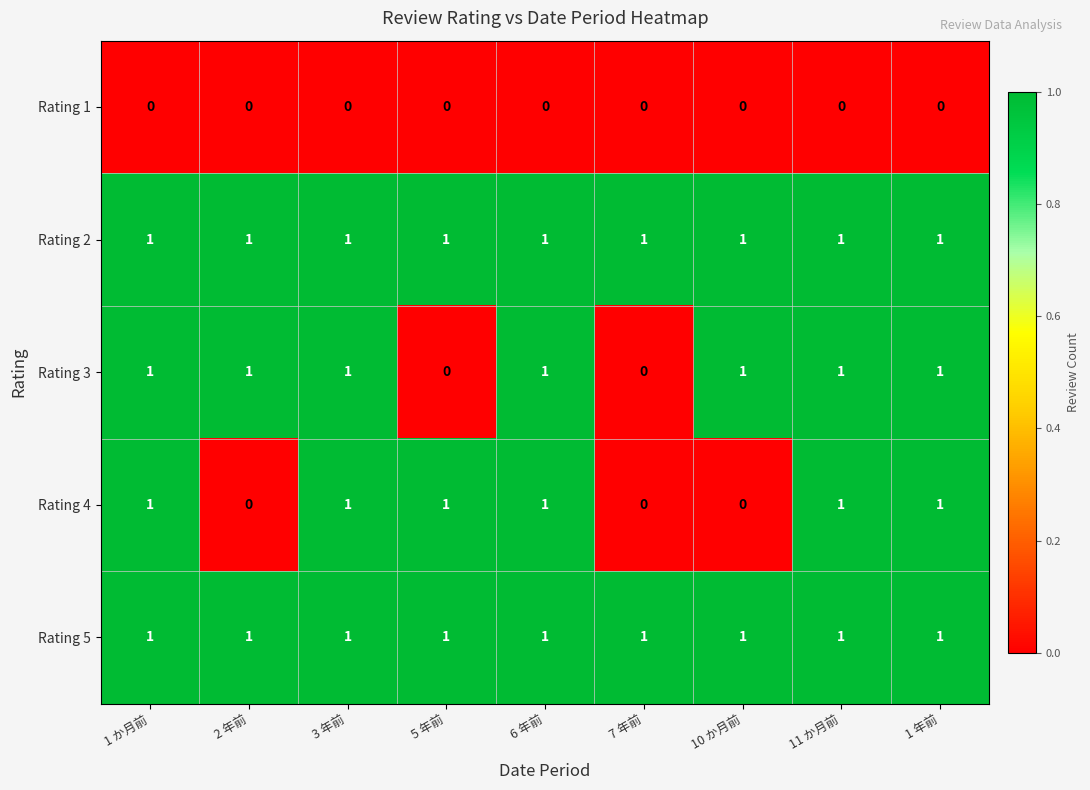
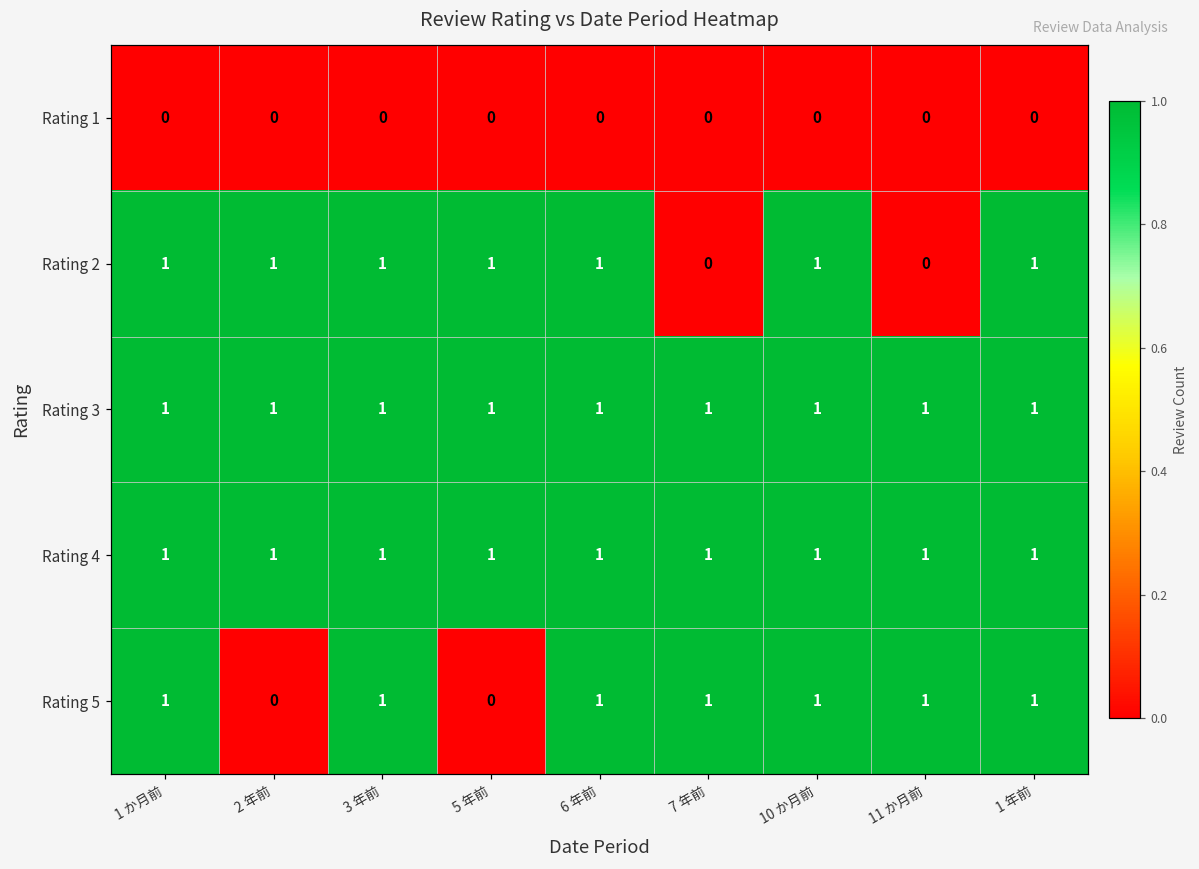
  {
    "Rating 1": {
      "1 か月前": 0,
      "2 年前": 0,
      "3 年前": 0,
      "5 年前": 0,
      "6 年前": 0,
      "7 年前": 0,
      "10 か月前": 0,
      "11 か月前": 0,
      "1 年前": 0
    },
    "Rating 2": {
      "1 か月前": 1,
      "2 年前": 1,
      "3 年前": 1,
      "5 年前": 1,
      "6 年前": 1,
-     "7 年前": 1,
+     "7 年前": 0,
      "10 か月前": 1,
-     "11 か月前": 1,
+     "11 か月前": 0,
      "1 年前": 1
    },
    "Rating 3": {
      "1 か月前": 1,
      "2 年前": 1,
      "3 年前": 1,
-     "5 年前": 0,
+     "5 年前": 1,
      "6 年前": 1,
-     "7 年前": 0,
+     "7 年前": 1,
      "10 か月前": 1,
      "11 か月前": 1,
      "1 年前": 1
    },
    "Rating 4": {
      "1 か月前": 1,
-     "2 年前": 0,
+     "2 年前": 1,
      "3 年前": 1,
      "5 年前": 1,
      "6 年前": 1,
-     "7 年前": 0,
-     "10 か月前": 0,
+     "7 年前": 1,
+     "10 か月前": 1,
      "11 か月前": 1,
      "1 年前": 1
    },
    "Rating 5": {
      "1 か月前": 1,
-     "2 年前": 1,
+     "2 年前": 0,
      "3 年前": 1,
-     "5 年前": 1,
+     "5 年前": 0,
      "6 年前": 1,
      "7 年前": 1,
      "10 か月前": 1,
      "11 か月前": 1,
      "1 年前": 1
    }
  }
